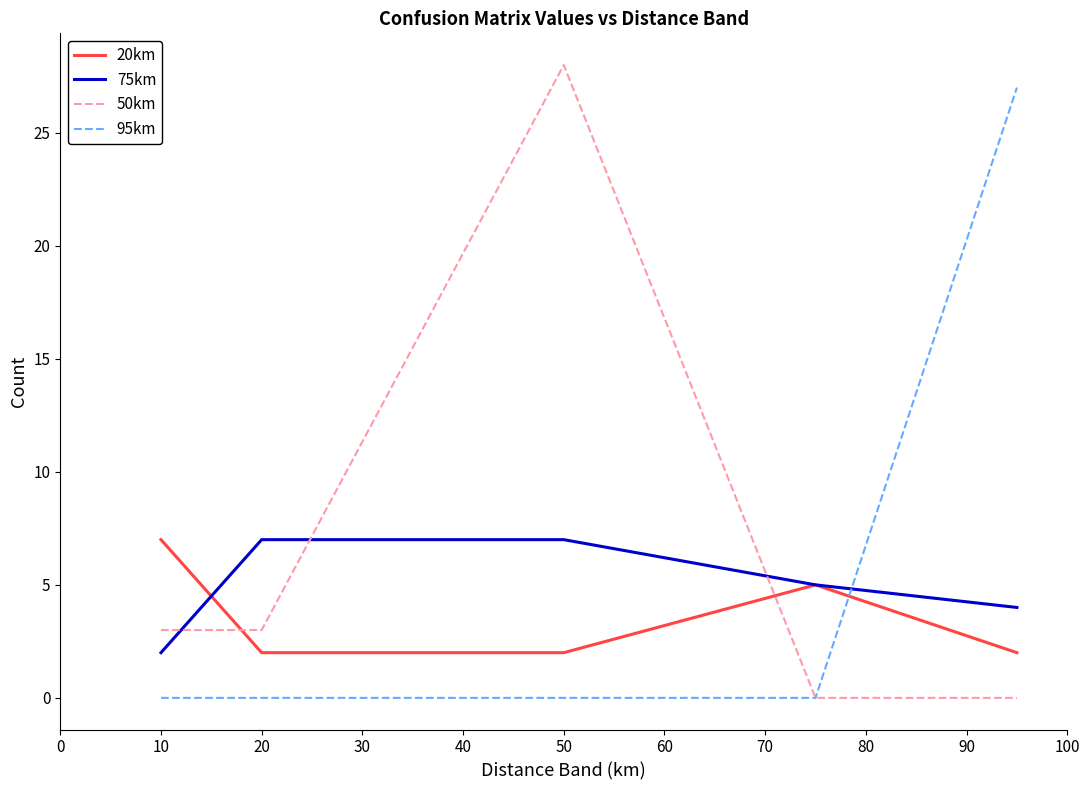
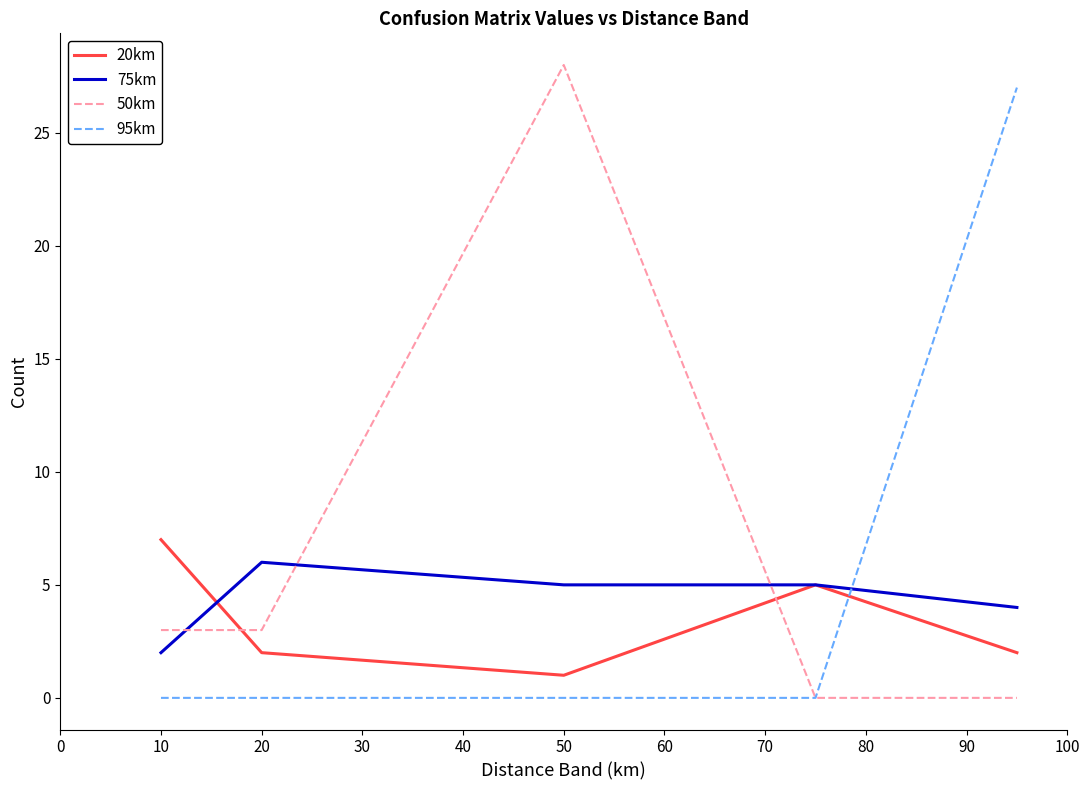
  {
    "20km": {
      "10": 7,
      "20": 2,
-     "50": 2
+     "50": 1
    },
    "75km": {
      "10": 2,
-     "20": 7,
-     "50": 7
+     "20": 6,
+     "50": 5
    },
    "50km": {
      "10": 3,
      "20": 3,
      "50": 28
    },
    "95km": {
      "10": 0,
      "20": 0,
      "50": 0
    }
  }
